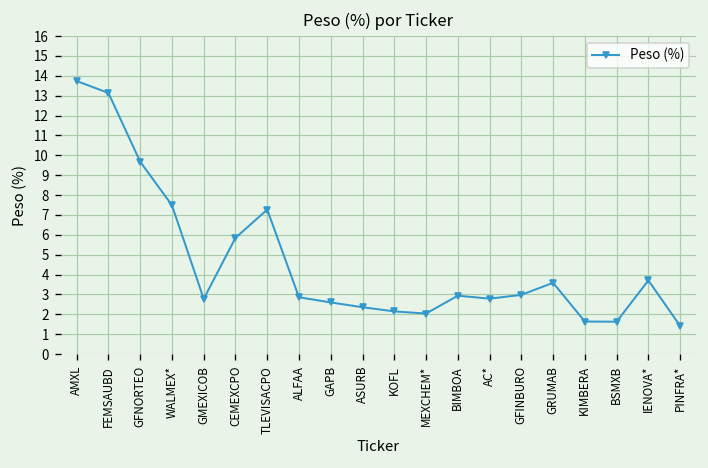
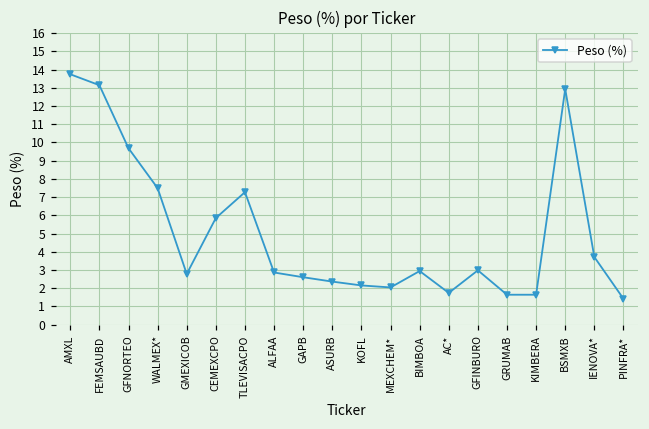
  {
    "AMXL": 13.7,
    "FEMSAUBD": 13.1,
    "GFNORTEO": 9.7,
    "WALMEX*": 7.5,
    "GMEXICOB": 2.8,
    "CEMEXCPO": 5.9,
    "TLEVISACPO": 7.3,
    "ALFAA": 2.9,
    "GAPB": 2.6,
    "ASURB": 2.4,
    "KOFL": 2.2,
    "MEXCHEM*": 2.0,
    "BIMBOA": 2.9,
-   "AC*": 2.8,
+   "AC*": 1.7,
    "GFINBURO": 3.0,
-   "GRUMAB": 3.6,
+   "GRUMAB": 1.6,
    "KIMBERA": 1.6,
-   "BSMXB": 1.6,
+   "BSMXB": 12.9,
    "IENOVA*": 3.7,
    "PINFRA*": 1.4
  }
